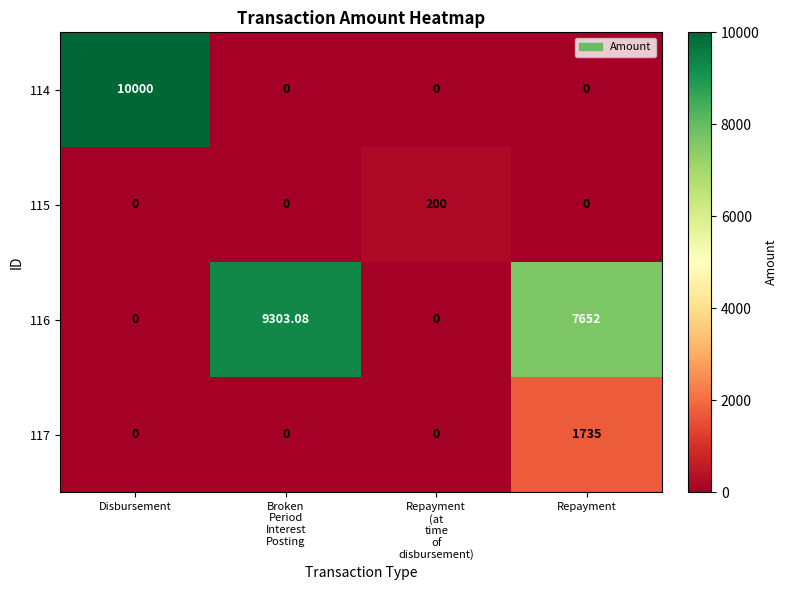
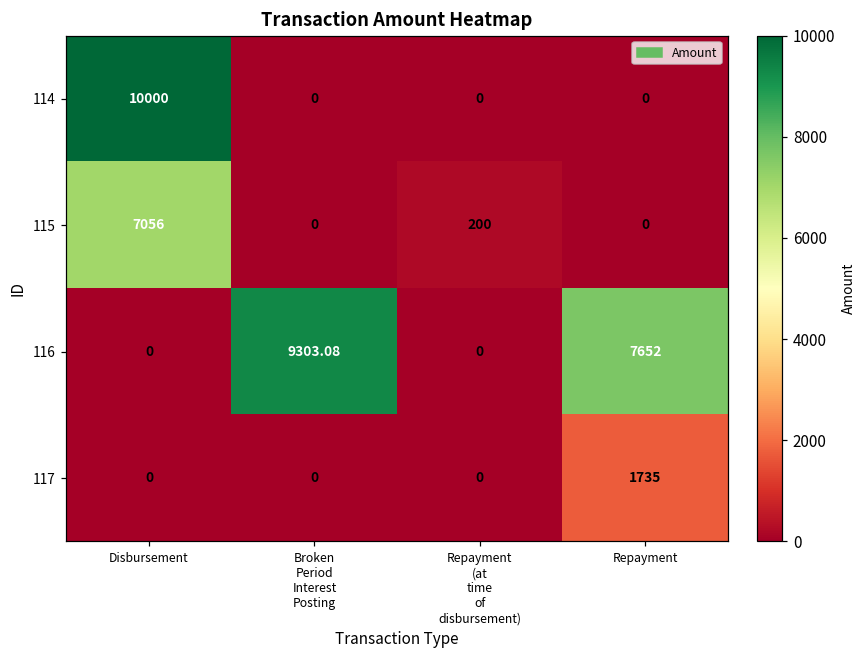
  {
    "114": {
      "Disbursement": 10000,
      "Broken Period Interest Posting": 0,
      "Repayment (at time of disbursement)": 0,
      "Repayment": 0
    },
    "115": {
-     "Disbursement": 0,
+     "Disbursement": 7056,
      "Broken Period Interest Posting": 0,
      "Repayment (at time of disbursement)": 200,
      "Repayment": 0
    },
    "116": {
      "Disbursement": 0,
      "Broken Period Interest Posting": 9303.08,
      "Repayment (at time of disbursement)": 0,
      "Repayment": 7652
    },
    "117": {
      "Disbursement": 0,
      "Broken Period Interest Posting": 0,
      "Repayment (at time of disbursement)": 0,
      "Repayment": 1735
    }
  }
